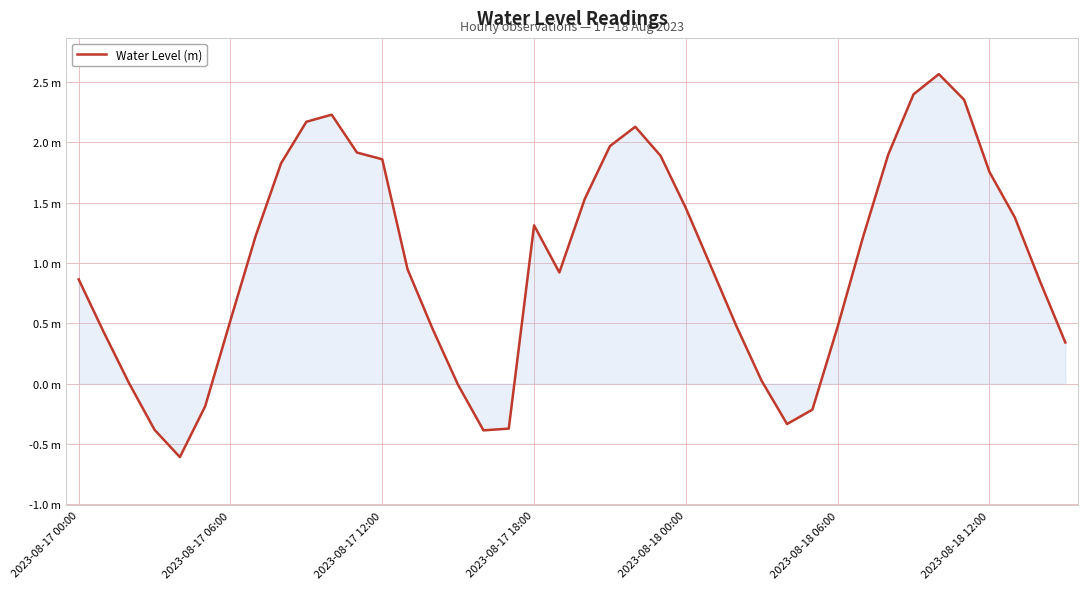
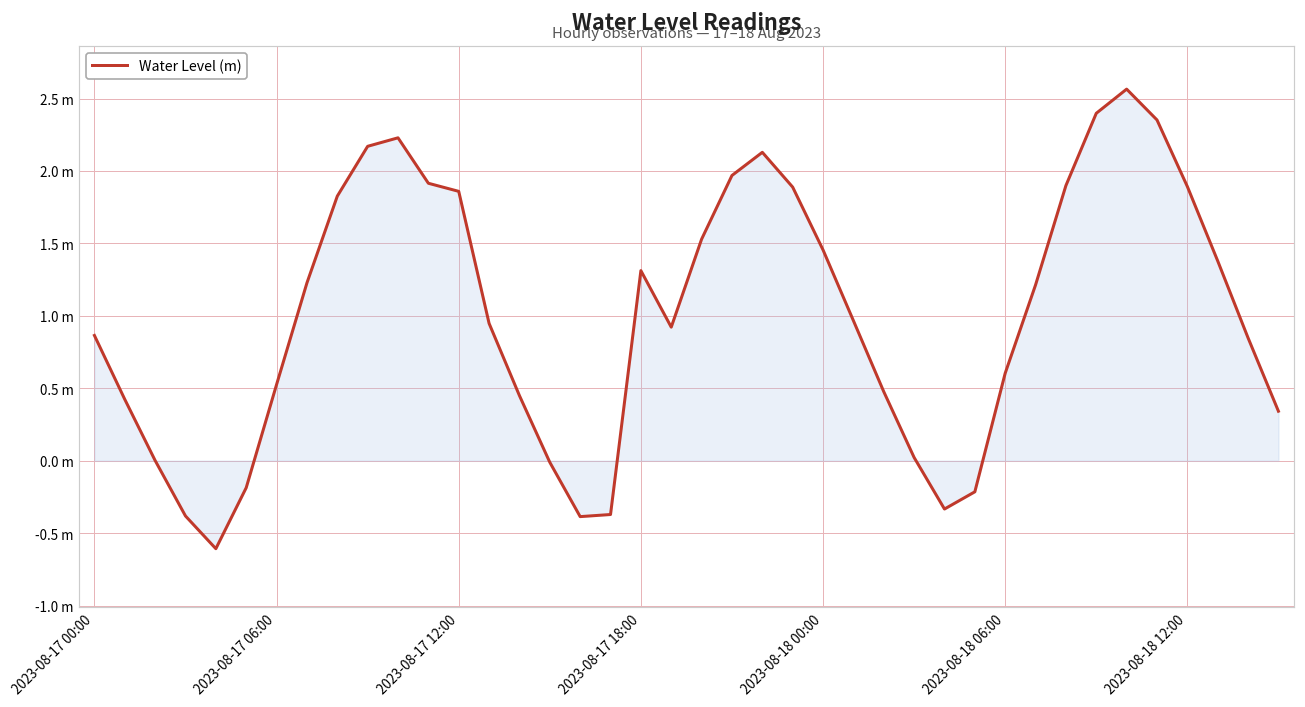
  {
    "Water Level (m)": {
-     "2023-08-18 06:00": "0.47 m",
-     "2023-08-18 12:00": "1.75 m"
+     "2023-08-18 06:00": "0.60 m",
+     "2023-08-18 12:00": "1.89 m"
    }
  }
